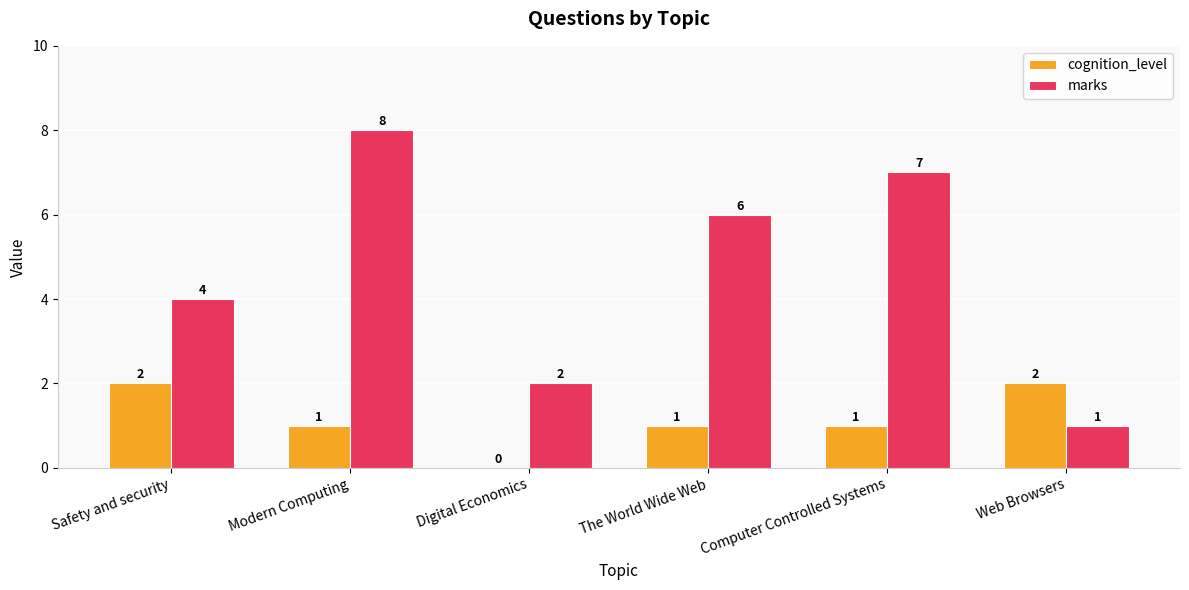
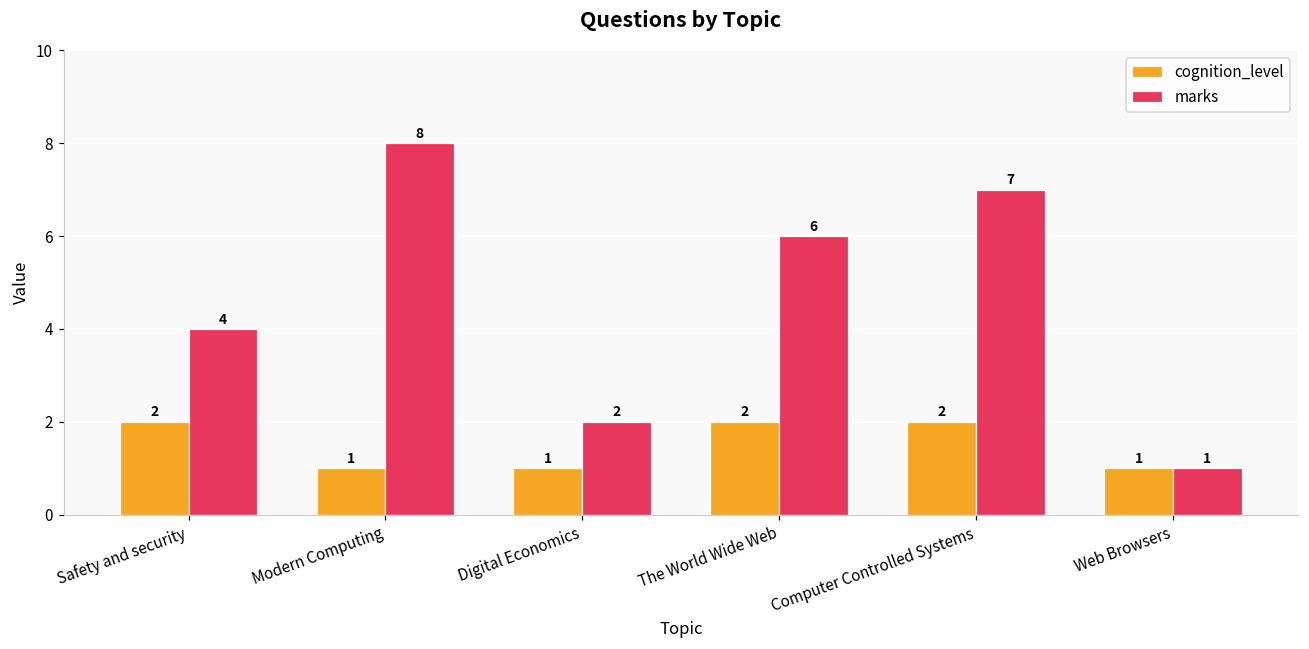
  {
    "cognition_level": {
      "Safety and security": 2,
      "Modern Computing": 1,
-     "Digital Economics": 0,
-     "The World Wide Web": 1,
-     "Computer Controlled Systems": 1,
-     "Web Browsers": 2
+     "Digital Economics": 1,
+     "The World Wide Web": 2,
+     "Computer Controlled Systems": 2,
+     "Web Browsers": 1
    },
    "marks": {
      "Safety and security": 4,
      "Modern Computing": 8,
      "Digital Economics": 2,
      "The World Wide Web": 6,
      "Computer Controlled Systems": 7,
      "Web Browsers": 1
    }
  }
